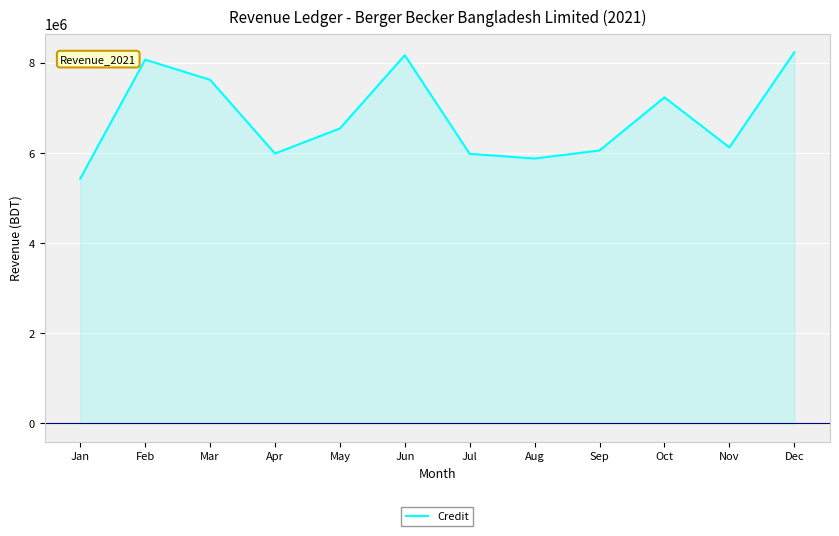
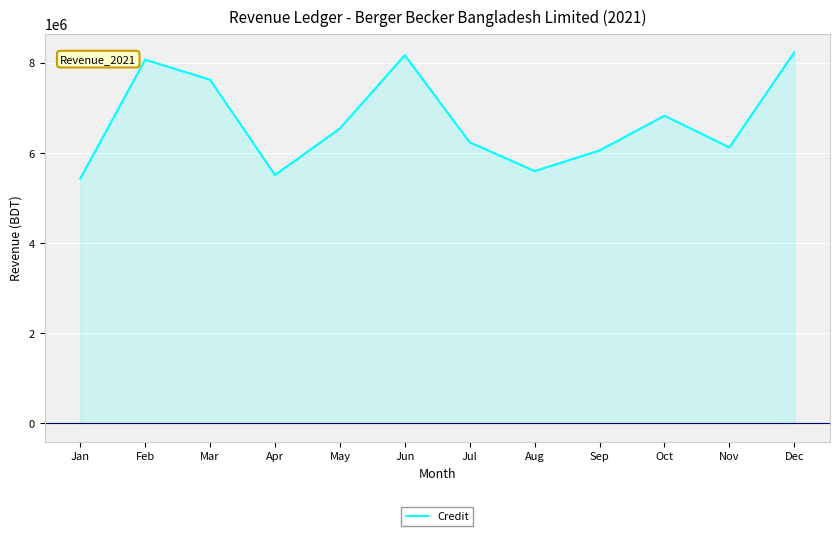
  {
    "Jan": 5400000,
    "Mar": 7600000,
-   "Apr": 6000000,
+   "Apr": 5500000,
    "May": 6500000,
    "Jun": 8200000,
-   "Jul": 6000000,
-   "Aug": 5900000,
+   "Jul": 6200000,
+   "Aug": 5600000,
    "Sep": 6100000,
-   "Oct": 7200000,
+   "Oct": 6800000,
    "Nov": 6100000,
    "Dec": 8200000
  }
